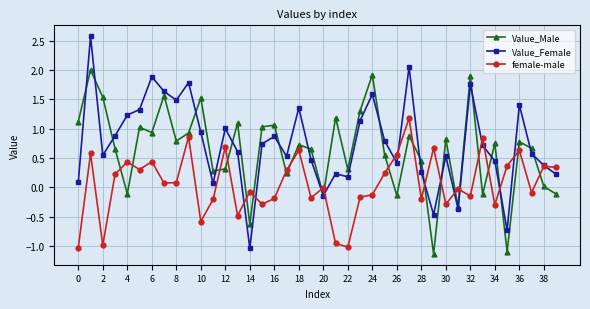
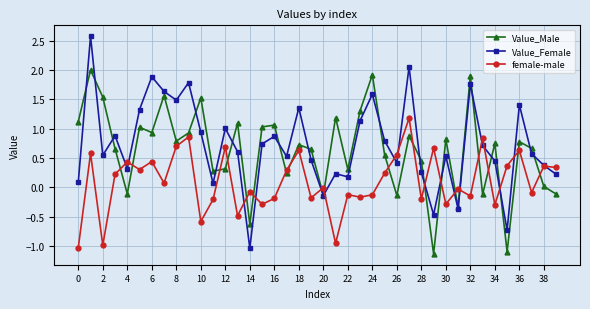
  {
    "Value_Male": {
      "0": 1.1,
      "2": 1.5,
      "4": -0.1,
      "6": 0.9,
      "8": 0.8,
      "10": 1.5,
      "12": 0.3,
      "14": -0.6,
      "16": 1.1,
      "18": 0.7,
      "22": 0.3,
      "24": 1.9,
      "26": -0.1,
      "28": 0.5,
      "30": 0.8,
      "32": 1.9,
      "34": 0.7,
      "36": 0.8,
      "38": 0.0
    },
    "Value_Female": {
      "0": 0.1,
      "2": 0.5,
-     "4": 1.2,
+     "4": 0.3,
      "6": 1.9,
      "8": 1.5,
      "10": 0.9,
      "12": 1.0,
      "14": -1.0,
      "16": 0.9,
      "18": 1.4,
      "22": 0.2,
      "24": 1.6,
      "26": 0.4,
      "28": 0.3,
      "30": 0.5,
      "32": 1.8,
      "34": 0.4,
      "36": 1.4
    },
    "female-male": {
      "0": -1.0,
      "2": -1.0,
      "4": 0.4,
      "6": 0.4,
-     "8": 0.1,
+     "8": 0.7,
      "10": -0.6,
      "12": 0.7,
      "14": -0.1,
      "16": -0.2,
      "18": 0.6,
      "20": 0.0,
-     "22": -1.0,
+     "22": -0.1,
      "24": -0.1,
      "26": 0.6,
      "28": -0.2,
      "30": -0.3,
      "32": -0.1,
      "34": -0.3,
      "36": 0.6
    }
  }
